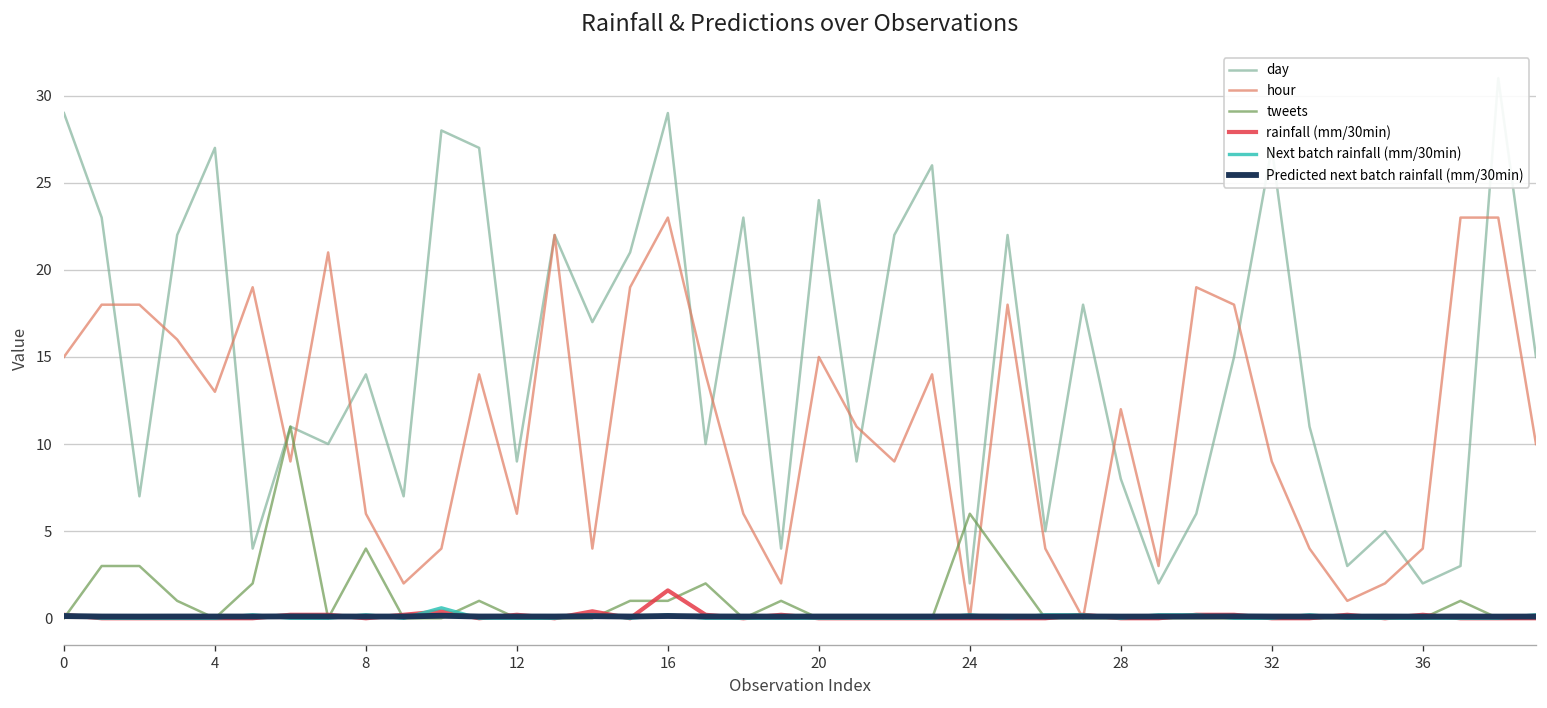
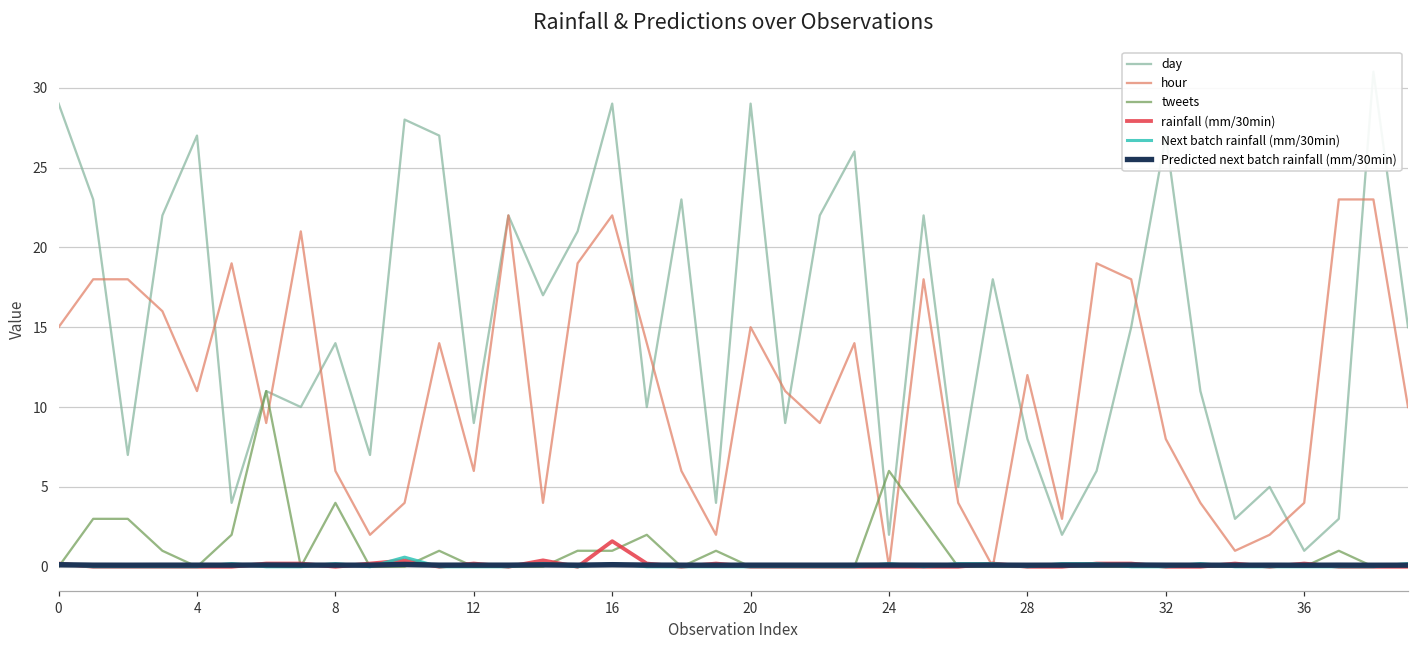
  {
    "day": {
      "0": 29,
      "4": 27,
      "8": 14,
      "12": 9,
      "16": 29,
-     "20": 24,
+     "20": 29,
      "24": 2,
      "28": 8,
-     "36": 2
+     "36": 1
    },
    "hour": {
      "0": 15,
-     "4": 13,
+     "4": 11,
      "8": 6,
      "12": 6,
-     "16": 23,
+     "16": 22,
      "20": 15,
      "28": 12,
-     "32": 9,
+     "32": 8,
      "36": 4
    },
    "tweets": {
      "8": 4,
      "16": 1,
      "24": 6
    },
    "rainfall (mm/30min)": {
      "16": 1.6
    }
  }
